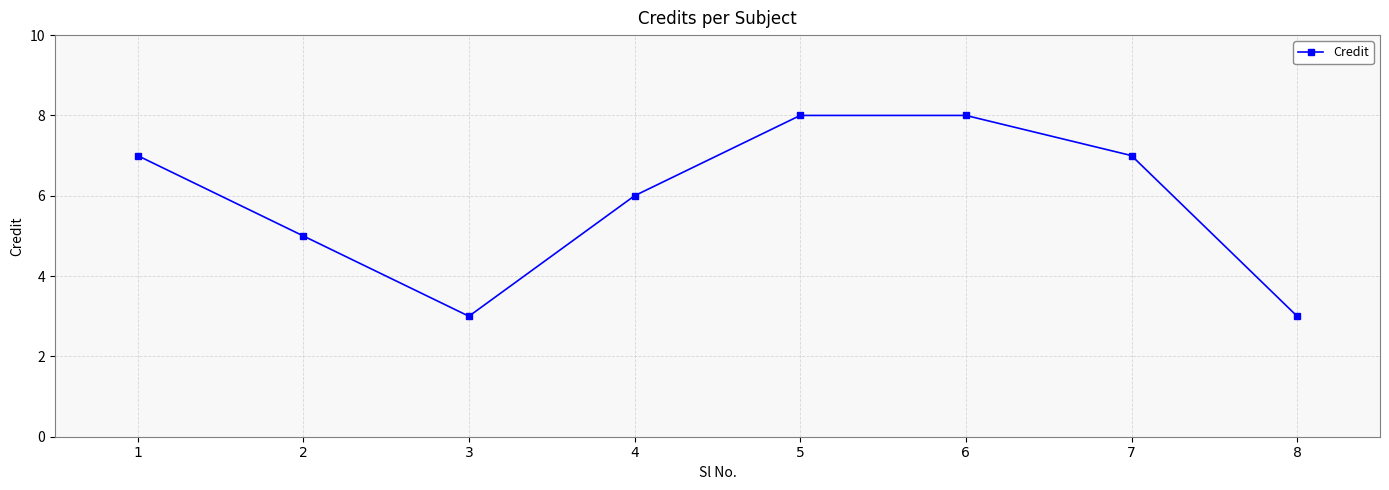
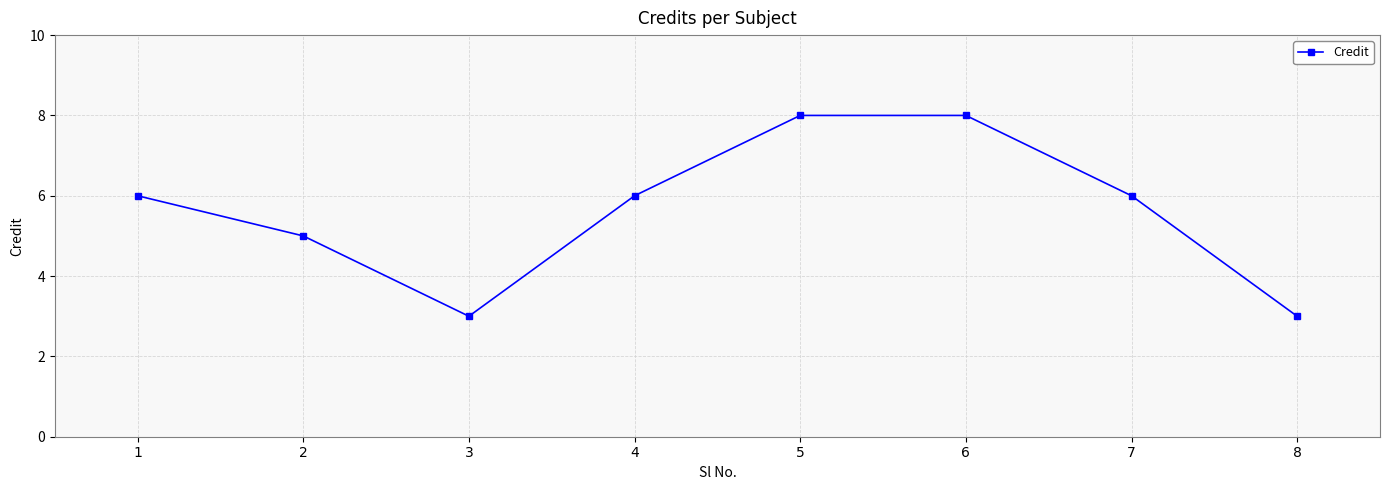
  {
-   "1": 7,
+   "1": 6,
    "2": 5,
    "3": 3,
    "4": 6,
    "5": 8,
    "6": 8,
-   "7": 7,
+   "7": 6,
    "8": 3
  }
